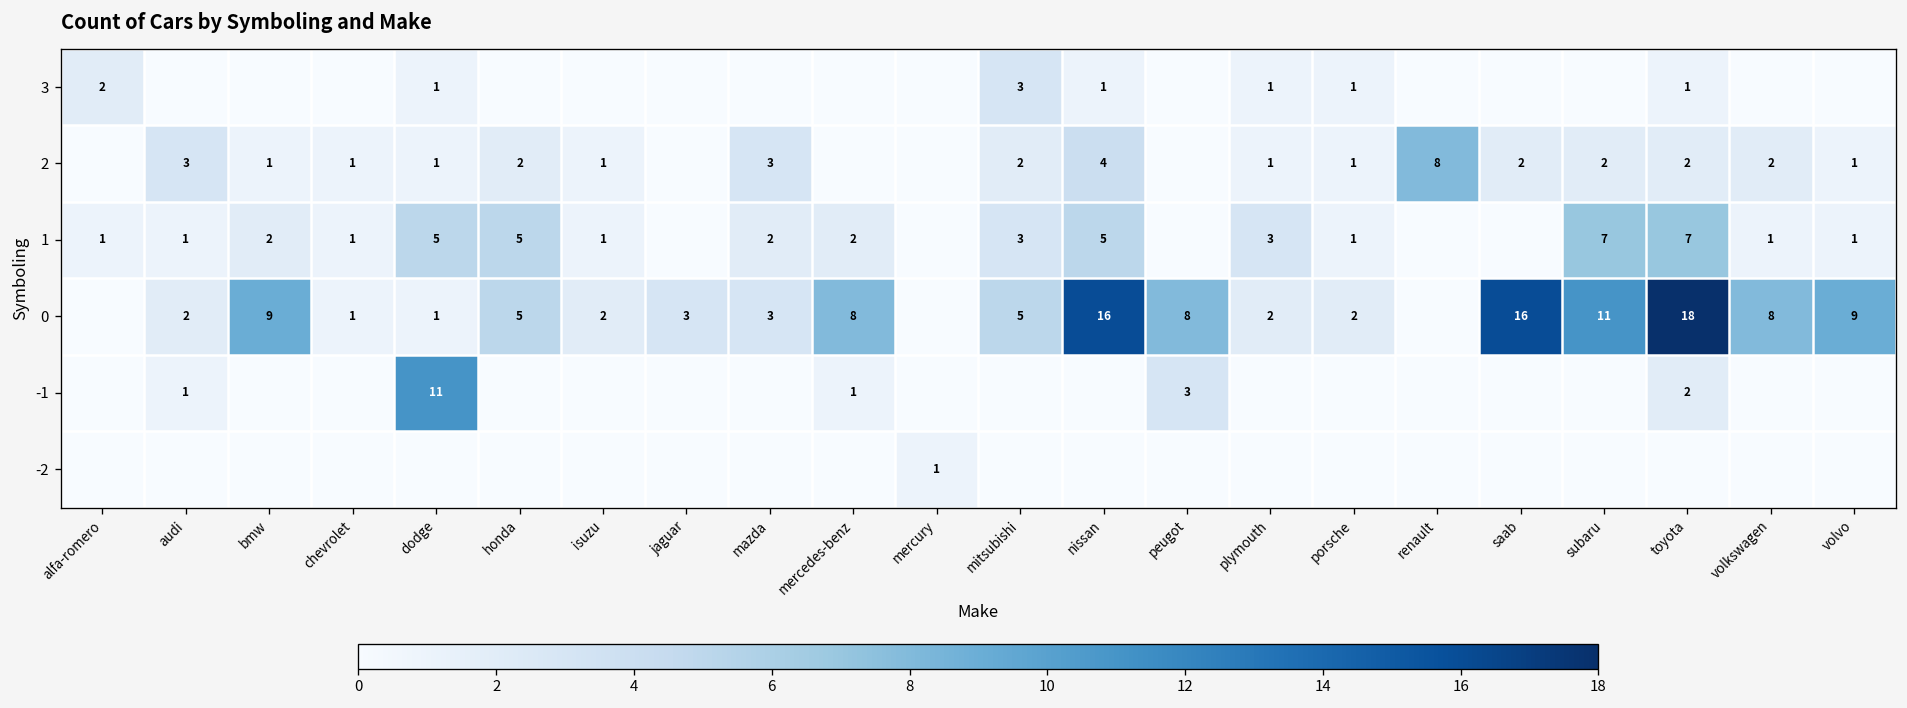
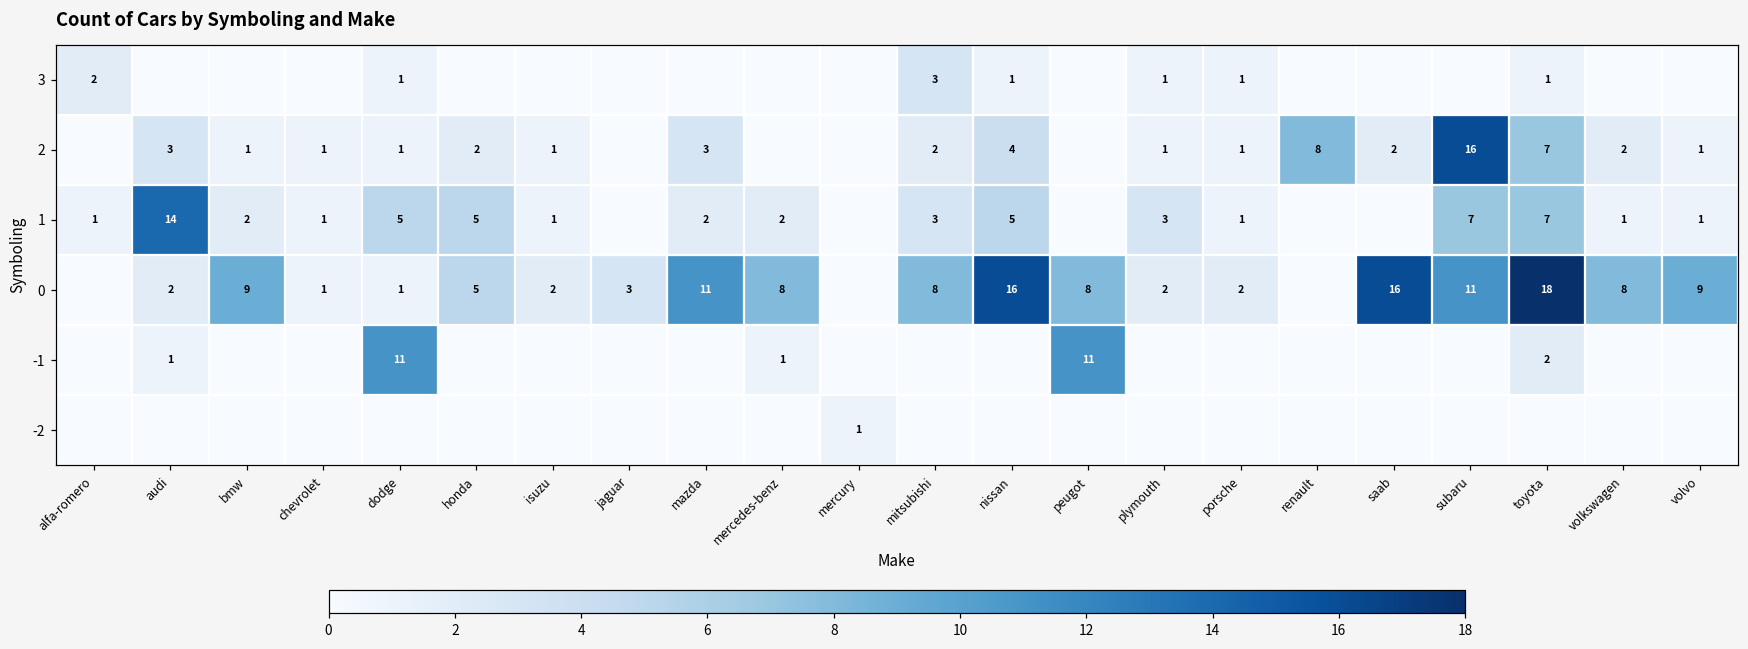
  {
    "3": {
      "alfa-romero": 2,
      "dodge": 1,
      "mitsubishi": 3,
      "nissan": 1,
      "plymouth": 1,
      "porsche": 1,
      "toyota": 1
    },
    "2": {
      "audi": 3,
      "bmw": 1,
      "chevrolet": 1,
      "dodge": 1,
      "honda": 2,
      "isuzu": 1,
      "mazda": 3,
      "mitsubishi": 2,
      "nissan": 4,
      "plymouth": 1,
      "porsche": 1,
      "renault": 8,
      "saab": 2,
-     "subaru": 2,
-     "toyota": 2,
+     "subaru": 16,
+     "toyota": 7,
      "volkswagen": 2,
      "volvo": 1
    },
    "1": {
      "alfa-romero": 1,
-     "audi": 1,
+     "audi": 14,
      "bmw": 2,
      "chevrolet": 1,
      "dodge": 5,
      "honda": 5,
      "isuzu": 1,
      "mazda": 2,
      "mercedes-benz": 2,
      "mitsubishi": 3,
      "nissan": 5,
      "plymouth": 3,
      "porsche": 1,
      "subaru": 7,
      "toyota": 7,
      "volkswagen": 1,
      "volvo": 1
    },
    "0": {
      "audi": 2,
      "bmw": 9,
      "chevrolet": 1,
      "dodge": 1,
      "honda": 5,
      "isuzu": 2,
      "jaguar": 3,
-     "mazda": 3,
+     "mazda": 11,
      "mercedes-benz": 8,
-     "mitsubishi": 5,
+     "mitsubishi": 8,
      "nissan": 16,
      "peugot": 8,
      "plymouth": 2,
      "porsche": 2,
      "saab": 16,
      "subaru": 11,
      "toyota": 18,
      "volkswagen": 8,
      "volvo": 9
    },
    "-1": {
      "audi": 1,
      "dodge": 11,
      "mercedes-benz": 1,
-     "peugot": 3,
+     "peugot": 11,
      "toyota": 2
    },
    "-2": {
      "mercury": 1
    }
  }
